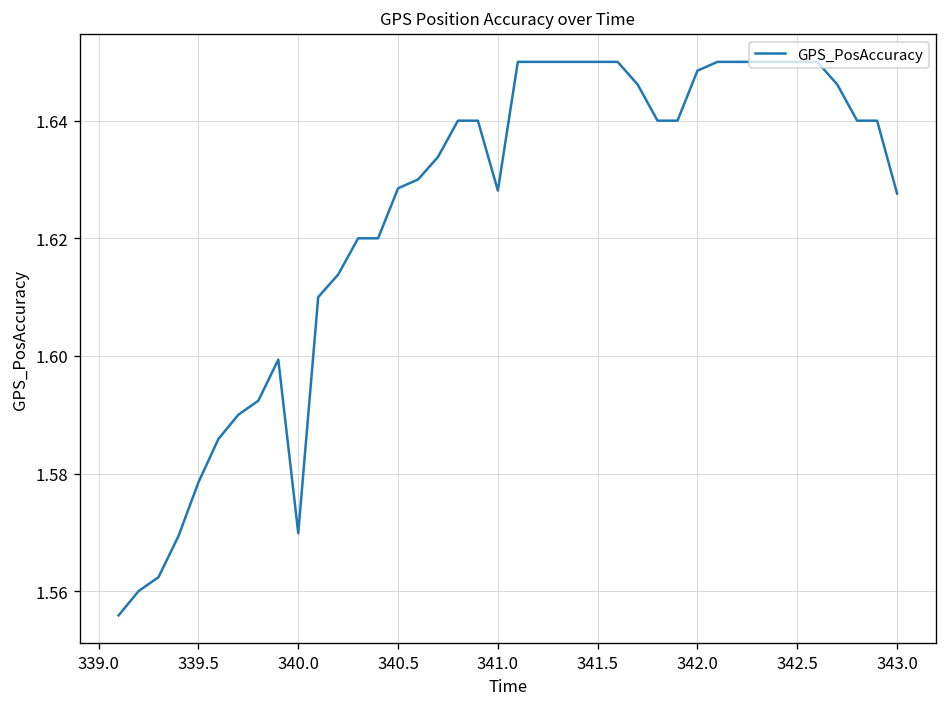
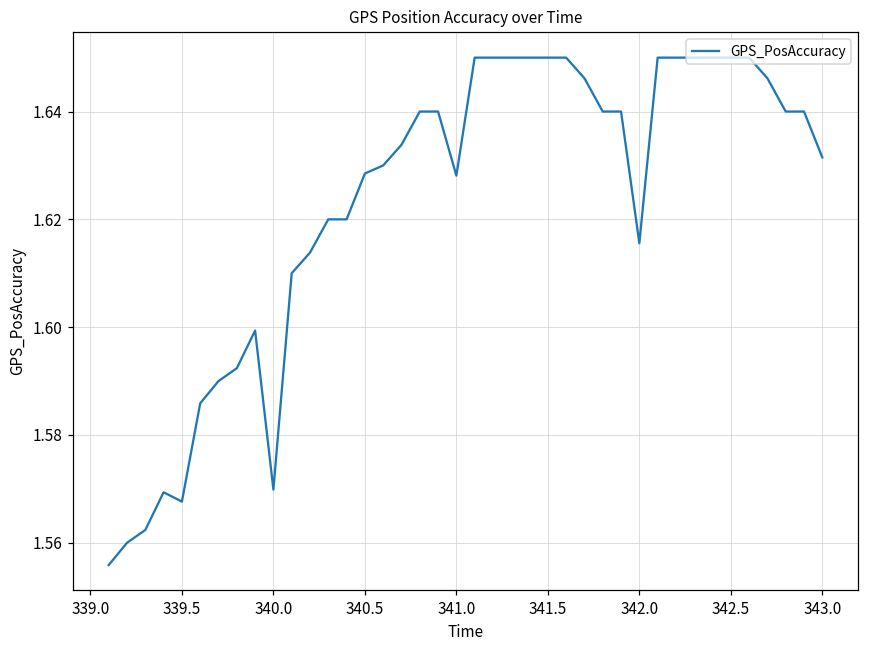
  {
-   "339.5": 1.579,
+   "339.5": 1.568,
    "340.0": 1.570,
    "340.5": 1.629,
    "341.0": 1.628,
    "341.5": 1.650,
-   "342.0": 1.649,
-   "343.0": 1.628
+   "342.0": 1.616,
+   "343.0": 1.631
  }
